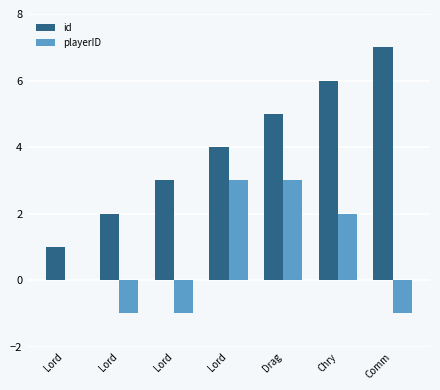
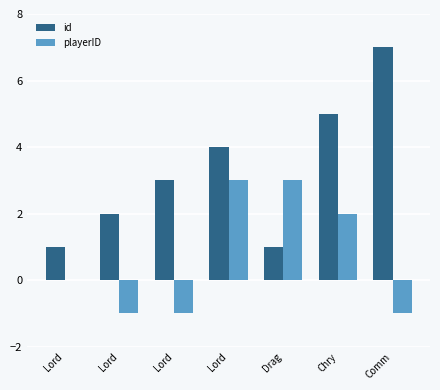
  {
    "id": {
-     "Drag": 5,
-     "Chry": 6,
+     "Drag": 1,
+     "Chry": 5,
      "Comm": 7
    },
    "playerID": {
      "Drag": 3,
      "Chry": 2,
      "Comm": -1
    }
  }
